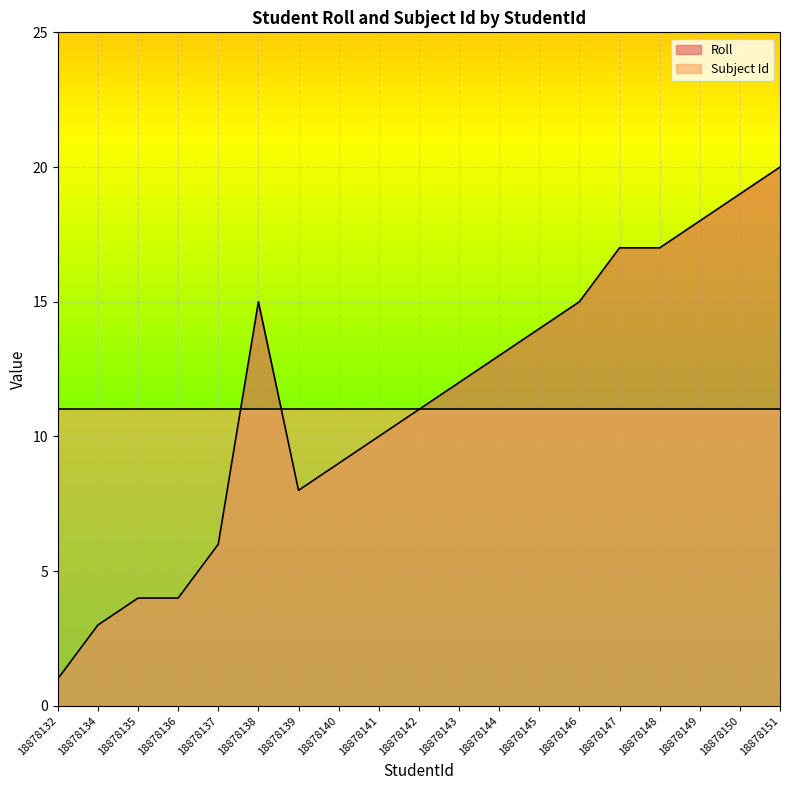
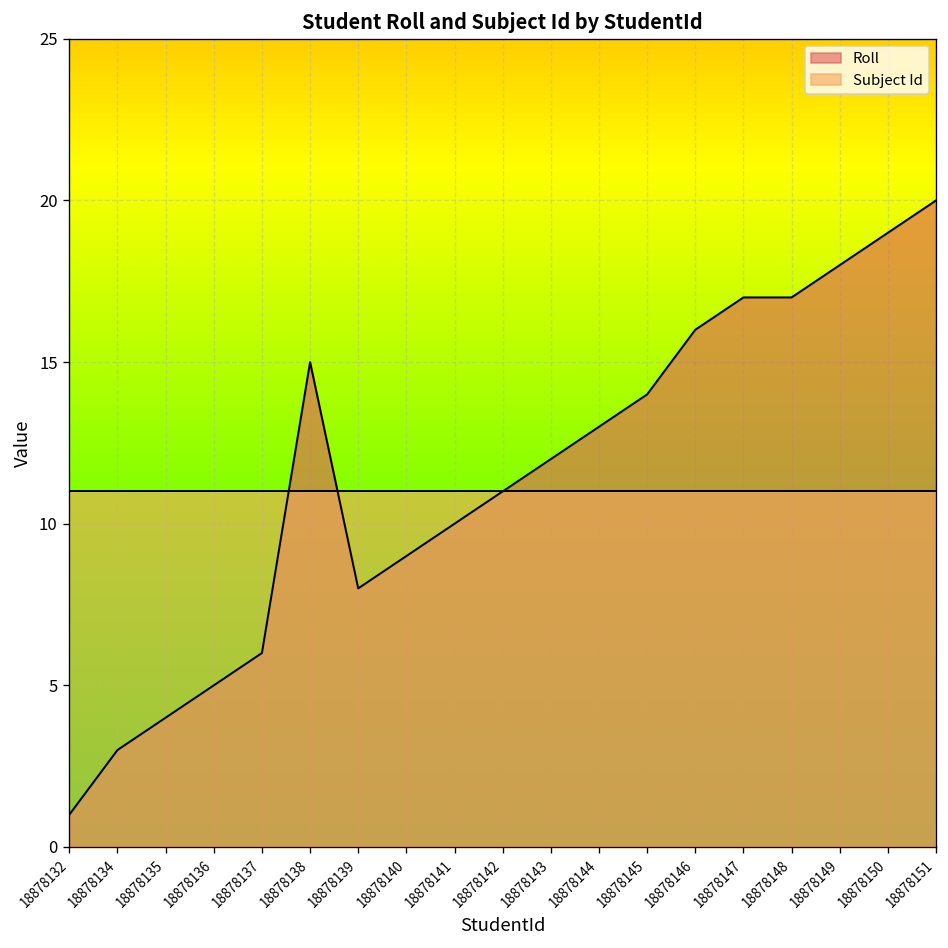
  {
    "Roll": {
      "18878132": 1,
      "18878134": 3,
      "18878135": 4,
-     "18878136": 4,
+     "18878136": 5,
      "18878137": 6,
      "18878138": 15,
      "18878139": 8,
      "18878140": 9,
      "18878141": 10,
      "18878143": 12,
      "18878144": 13,
      "18878145": 14,
-     "18878146": 15,
+     "18878146": 16,
      "18878147": 17,
      "18878148": 17,
      "18878149": 18,
      "18878150": 19,
      "18878151": 20
    },
    "Subject Id": {
      "18878132": 11,
      "18878134": 11,
      "18878135": 11,
      "18878136": 11,
      "18878137": 11,
      "18878138": 11,
      "18878139": 11,
      "18878140": 11,
      "18878141": 11,
      "18878143": 11,
      "18878144": 11,
      "18878145": 11,
      "18878146": 11,
      "18878147": 11,
      "18878148": 11,
      "18878149": 11,
      "18878150": 11,
      "18878151": 11
    }
  }
